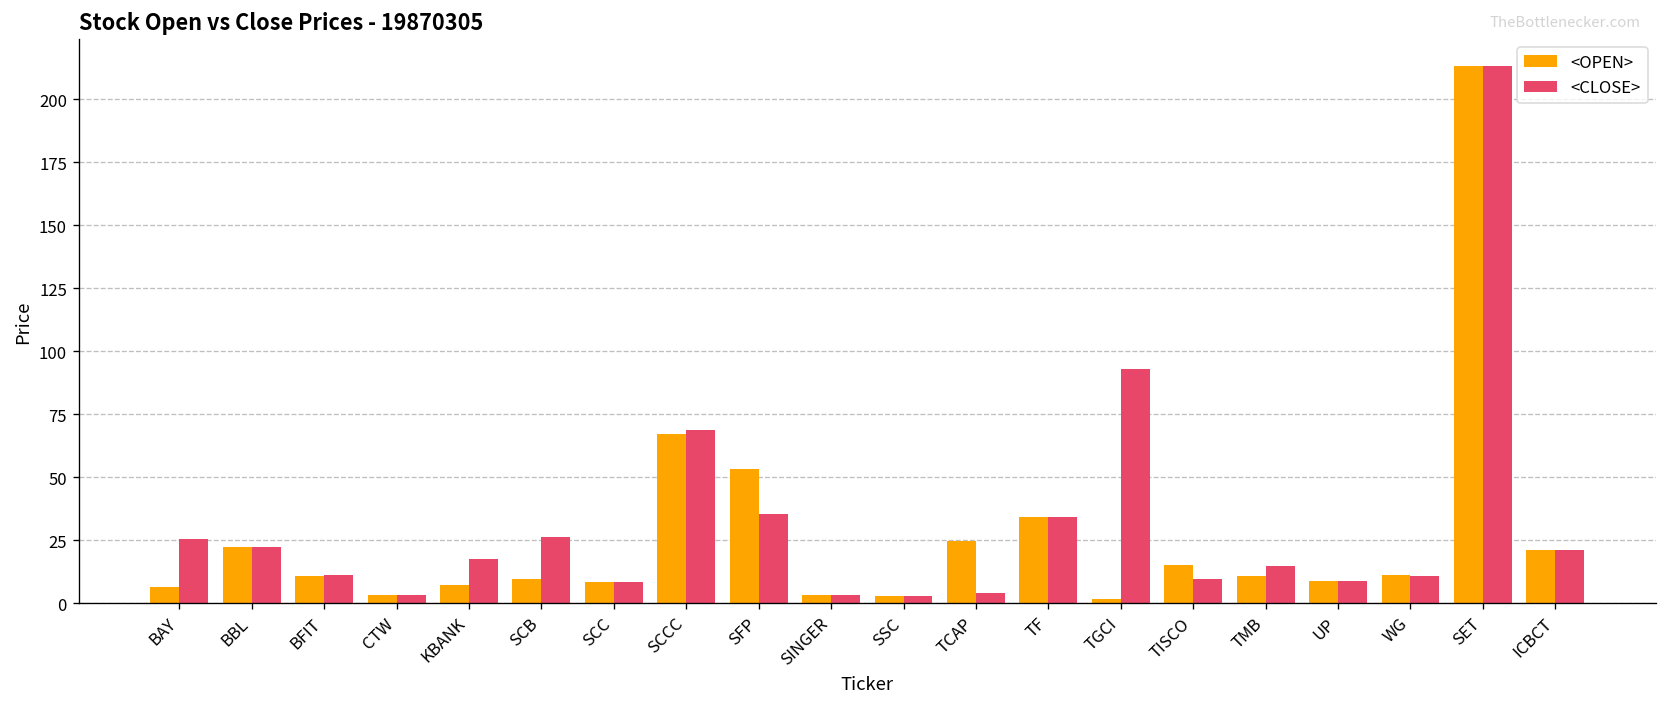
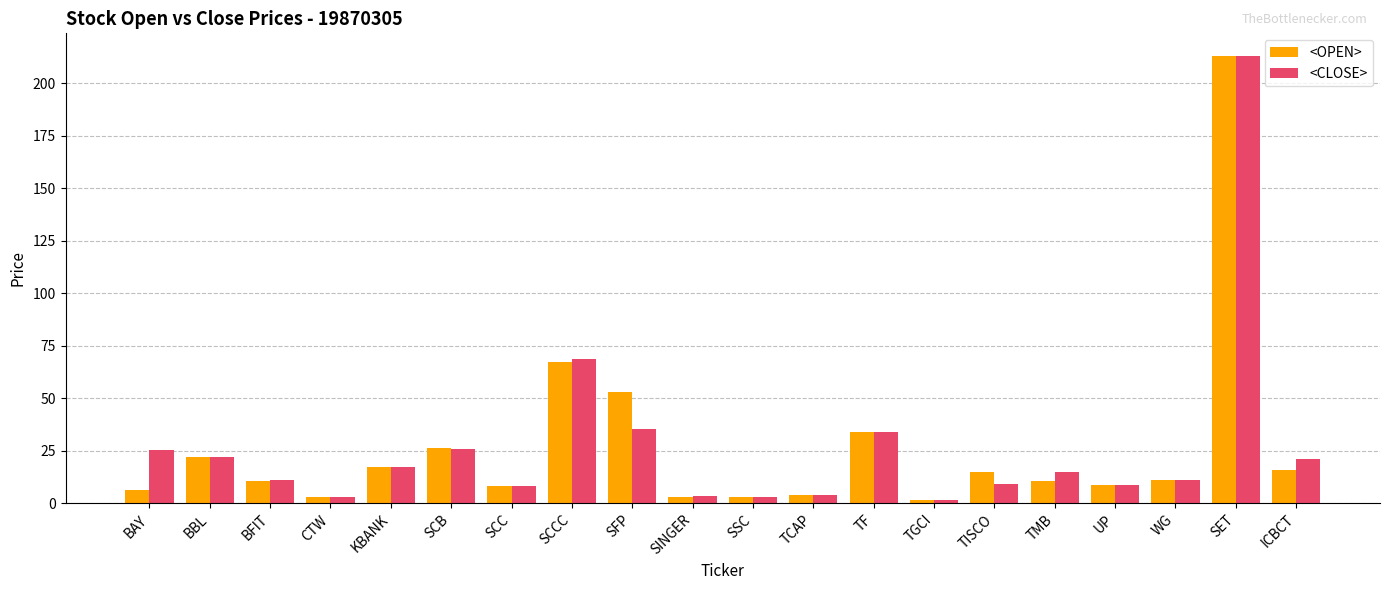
  {
    "<OPEN>": {
      "BAY": 6,
      "BBL": 22,
      "BFIT": 11,
      "CTW": 3,
-     "KBANK": 7,
-     "SCB": 10,
+     "KBANK": 17,
+     "SCB": 26,
      "SCC": 8,
      "SCCC": 67,
      "SFP": 53,
      "SINGER": 3,
      "SSC": 3,
-     "TCAP": 25,
+     "TCAP": 4,
      "TF": 34,
      "TGCI": 2,
      "TISCO": 15,
      "TMB": 11,
      "UP": 9,
      "WG": 11,
      "SET": 213,
-     "ICBCT": 21
+     "ICBCT": 16
    },
    "<CLOSE>": {
      "BAY": 26,
      "BBL": 22,
      "BFIT": 11,
      "CTW": 3,
      "KBANK": 17,
      "SCB": 26,
      "SCC": 8,
      "SCCC": 69,
      "SFP": 35,
      "SINGER": 3,
      "SSC": 3,
      "TCAP": 4,
      "TF": 34,
-     "TGCI": 93,
+     "TGCI": 2,
      "TISCO": 9,
      "TMB": 15,
      "UP": 9,
      "WG": 11,
      "SET": 213,
      "ICBCT": 21
    }
  }
